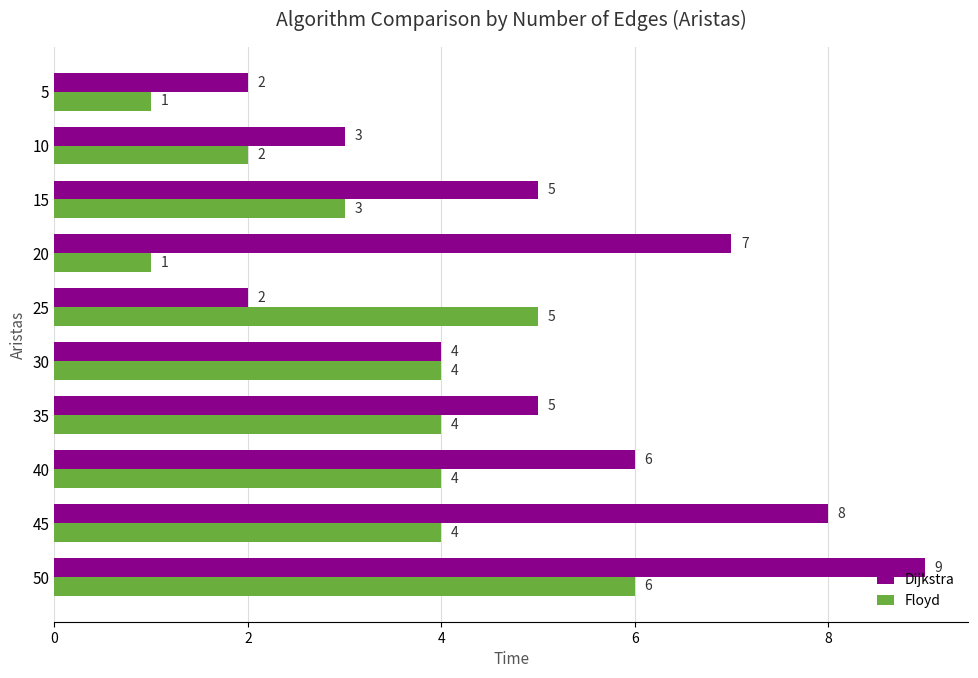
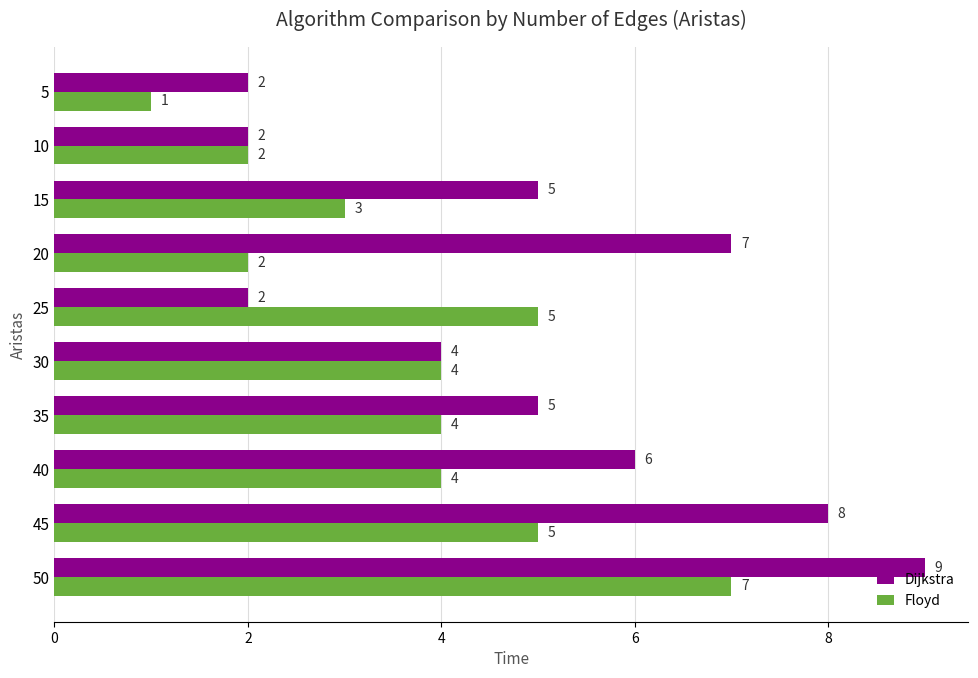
  {
    "Dijkstra": {
      "5": 2,
-     "10": 3,
+     "10": 2,
      "15": 5,
      "20": 7,
      "25": 2,
      "30": 4,
      "35": 5,
      "40": 6,
      "45": 8,
      "50": 9
    },
    "Floyd": {
      "5": 1,
      "10": 2,
      "15": 3,
-     "20": 1,
+     "20": 2,
      "25": 5,
      "30": 4,
      "35": 4,
      "40": 4,
-     "45": 4,
-     "50": 6
+     "45": 5,
+     "50": 7
    }
  }
